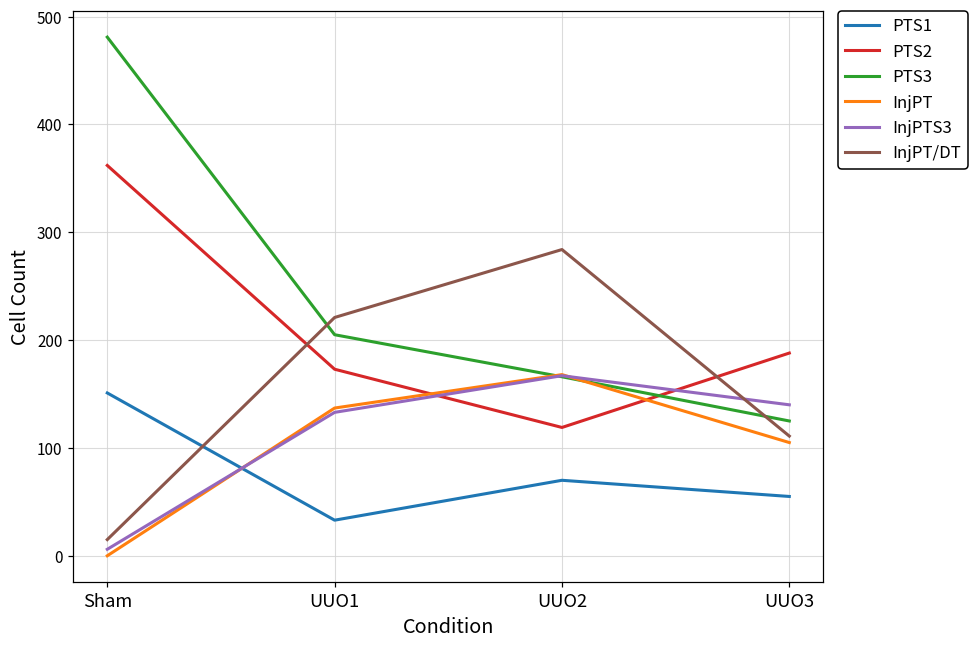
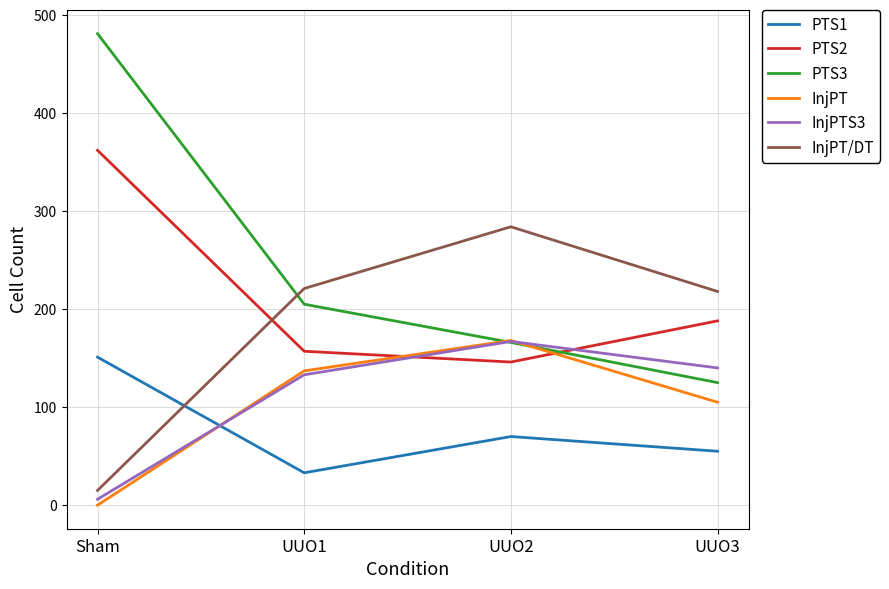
  {
    "PTS1": {
      "Sham": 150,
      "UUO1": 30,
      "UUO2": 70,
      "UUO3": 60
    },
    "PTS2": {
      "Sham": 360,
-     "UUO1": 170,
-     "UUO2": 120,
+     "UUO1": 160,
+     "UUO2": 150,
      "UUO3": 190
    },
    "PTS3": {
      "Sham": 480,
      "UUO1": 210,
      "UUO3": 130
    },
    "InjPT": {
      "Sham": 0,
      "UUO1": 140,
      "UUO3": 110
    },
    "InjPTS3": {
      "Sham": 10,
      "UUO1": 130,
      "UUO3": 140
    },
    "InjPT/DT": {
      "Sham": 20,
      "UUO1": 220,
      "UUO2": 280,
-     "UUO3": 110
+     "UUO3": 220
    }
  }
